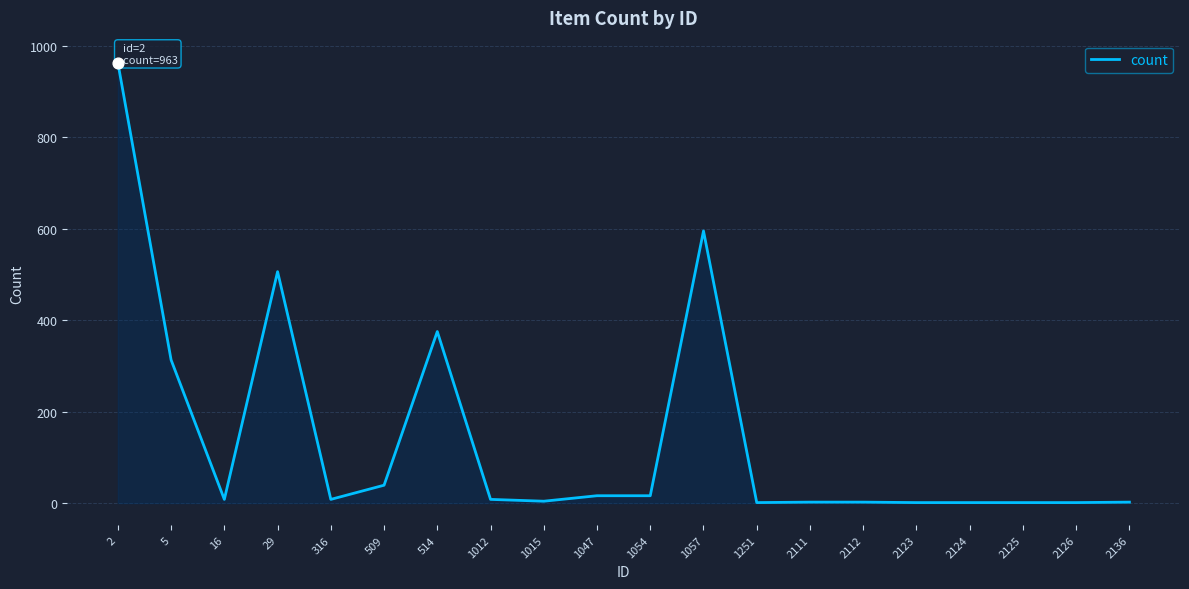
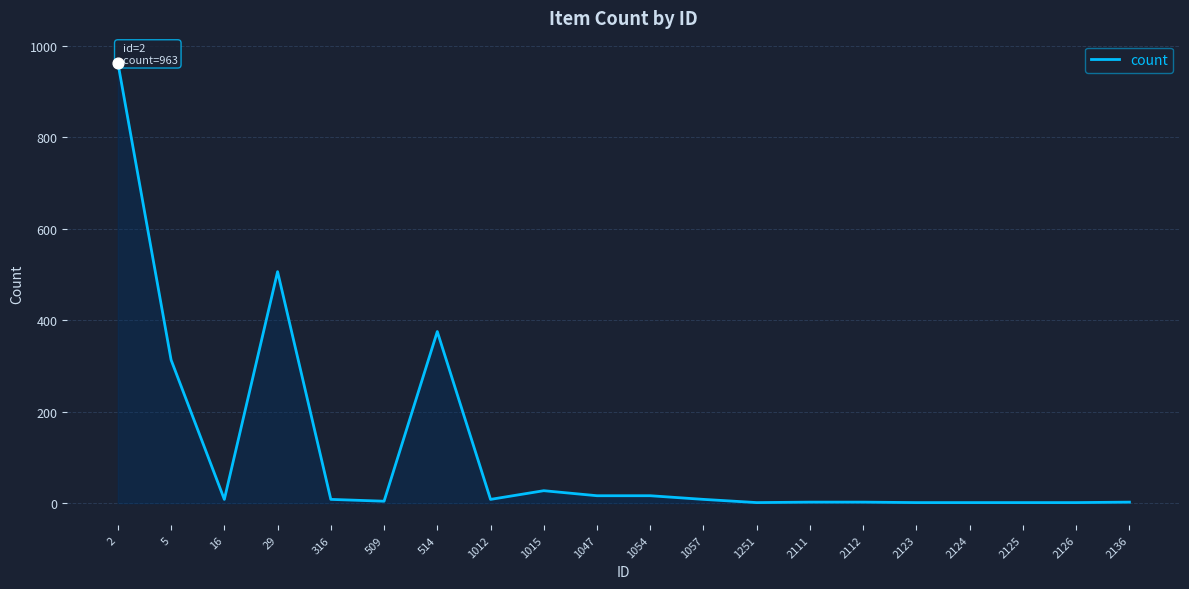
  {
    "count": {
      "5": 310,
      "16": 10,
      "29": 510,
      "316": 10,
-     "509": 40,
+     "509": 0,
      "514": 380,
      "1012": 10,
-     "1015": 0,
+     "1015": 30,
      "1047": 20,
      "1054": 20,
-     "1057": 600,
+     "1057": 10,
      "1251": 0,
      "2111": 0,
      "2112": 0,
      "2123": 0,
      "2124": 0,
      "2125": 0,
      "2126": 0,
      "2136": 0
    }
  }
